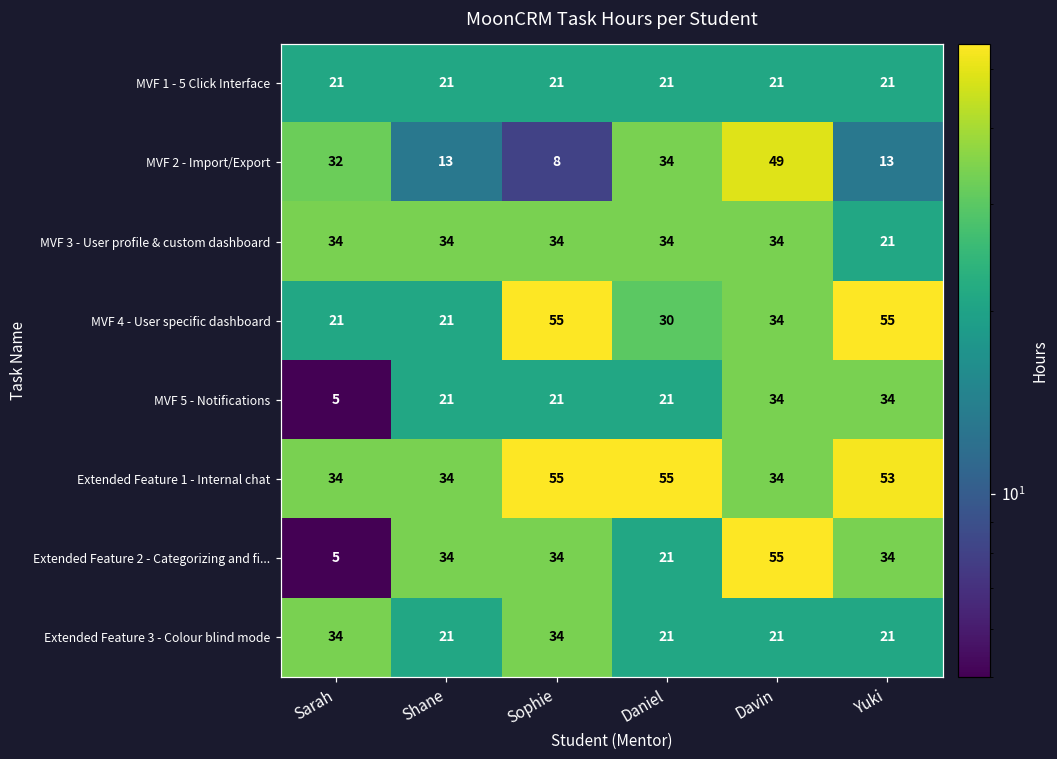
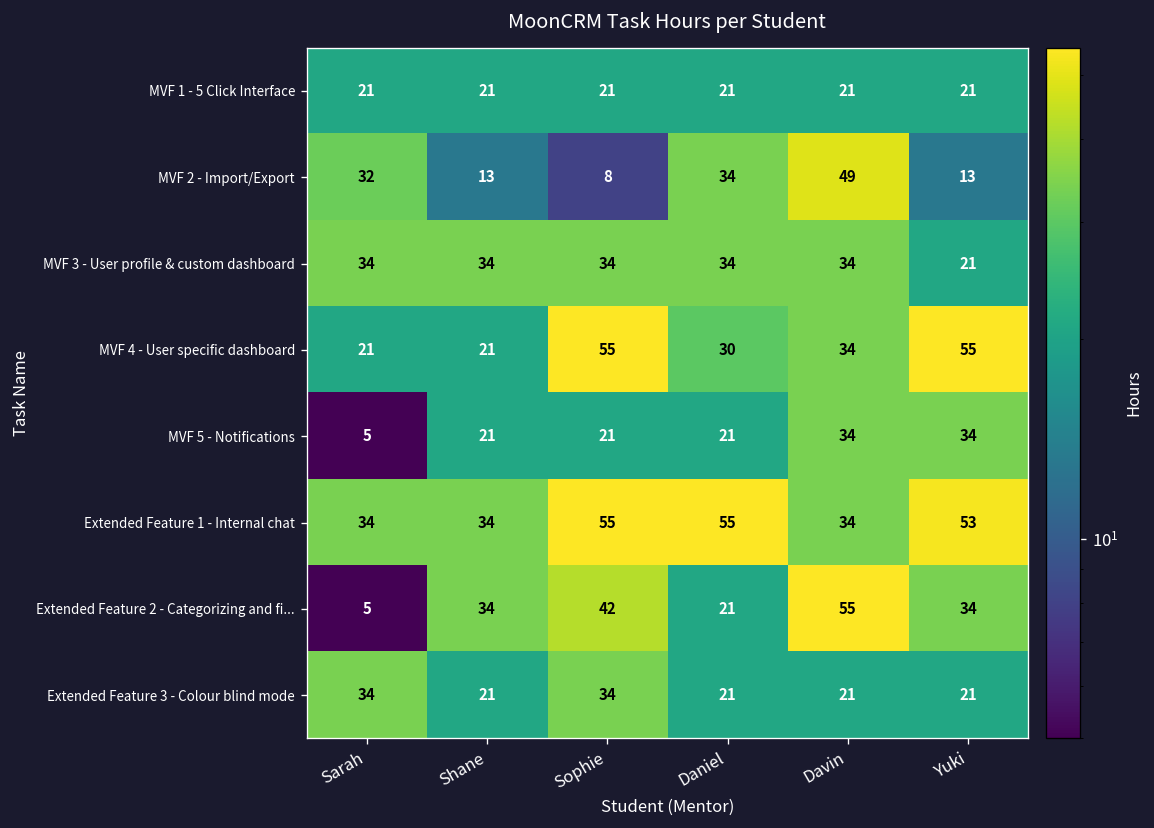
  {
    "MVF 1 - 5 Click Interface": {
      "Sarah": 21,
      "Shane": 21,
      "Sophie": 21,
      "Daniel": 21,
      "Davin": 21,
      "Yuki": 21
    },
    "MVF 2 - Import/Export": {
      "Sarah": 32,
      "Shane": 13,
      "Sophie": 8,
      "Daniel": 34,
      "Davin": 49,
      "Yuki": 13
    },
    "MVF 3 - User profile & custom dashboard": {
      "Sarah": 34,
      "Shane": 34,
      "Sophie": 34,
      "Daniel": 34,
      "Davin": 34,
      "Yuki": 21
    },
    "MVF 4 - User specific dashboard": {
      "Sarah": 21,
      "Shane": 21,
      "Sophie": 55,
      "Daniel": 30,
      "Davin": 34,
      "Yuki": 55
    },
    "MVF 5 - Notifications": {
      "Sarah": 5,
      "Shane": 21,
      "Sophie": 21,
      "Daniel": 21,
      "Davin": 34,
      "Yuki": 34
    },
    "Extended Feature 1 - Internal chat": {
      "Sarah": 34,
      "Shane": 34,
      "Sophie": 55,
      "Daniel": 55,
      "Davin": 34,
      "Yuki": 53
    },
    "Extended Feature 2 - Categorizing and fi...": {
      "Sarah": 5,
      "Shane": 34,
-     "Sophie": 34,
+     "Sophie": 42,
      "Daniel": 21,
      "Davin": 55,
      "Yuki": 34
    },
    "Extended Feature 3 - Colour blind mode": {
      "Sarah": 34,
      "Shane": 21,
      "Sophie": 34,
      "Daniel": 21,
      "Davin": 21,
      "Yuki": 21
    }
  }
